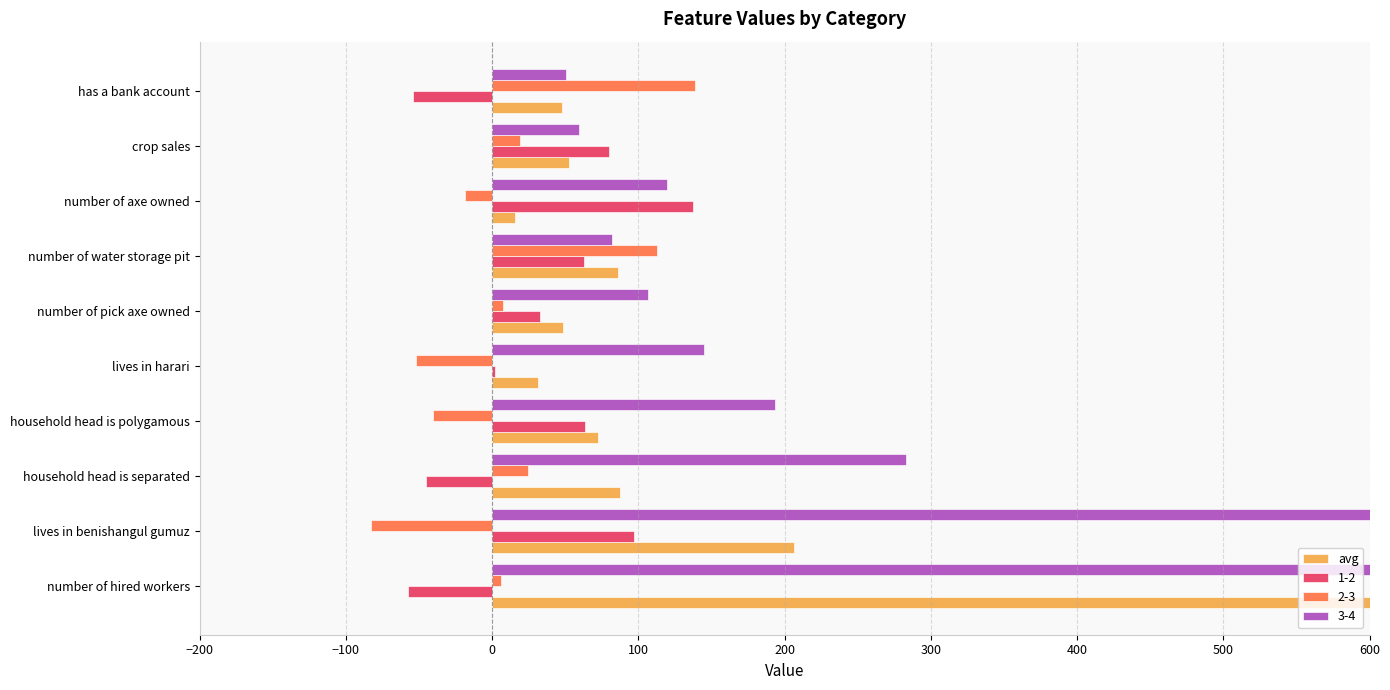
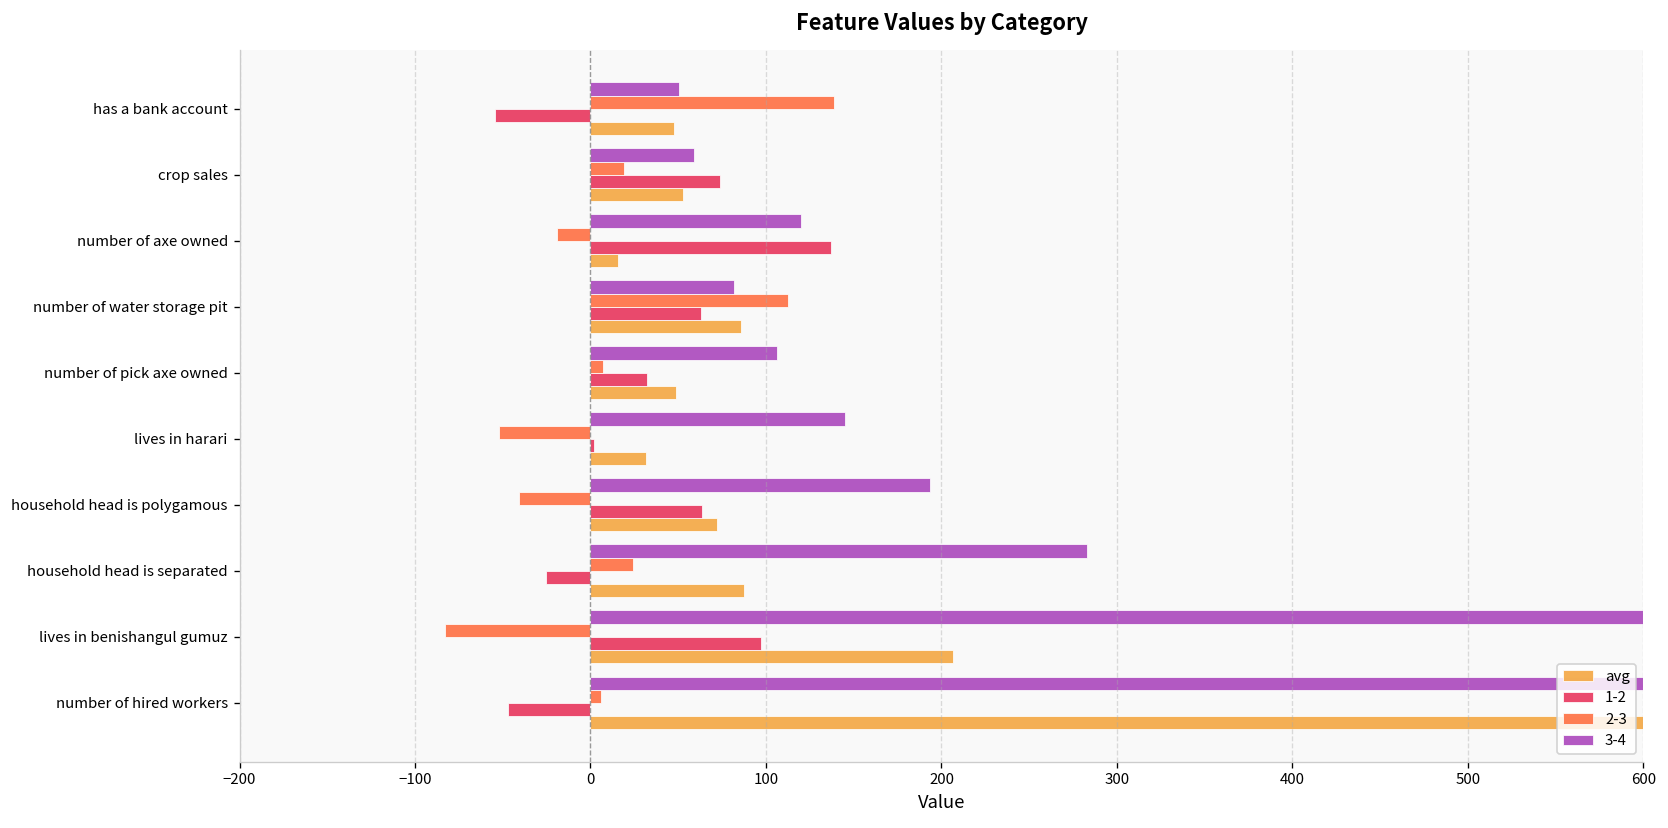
  {
    "1-2": {
      "has a bank account": -54,
-     "crop sales": 80,
+     "crop sales": 74,
      "number of axe owned": 137,
      "number of water storage pit": 63,
      "number of pick axe owned": 32,
      "lives in harari": 2,
      "household head is polygamous": 63,
-     "household head is separated": -45,
+     "household head is separated": -25,
      "lives in benishangul gumuz": 97,
-     "number of hired workers": -58
+     "number of hired workers": -47
    },
    "3-4": {
      "has a bank account": 50,
      "crop sales": 59,
      "number of axe owned": 120,
      "number of water storage pit": 82,
      "number of pick axe owned": 107,
      "lives in harari": 145,
      "household head is polygamous": 194,
      "household head is separated": 283
    }
  }
